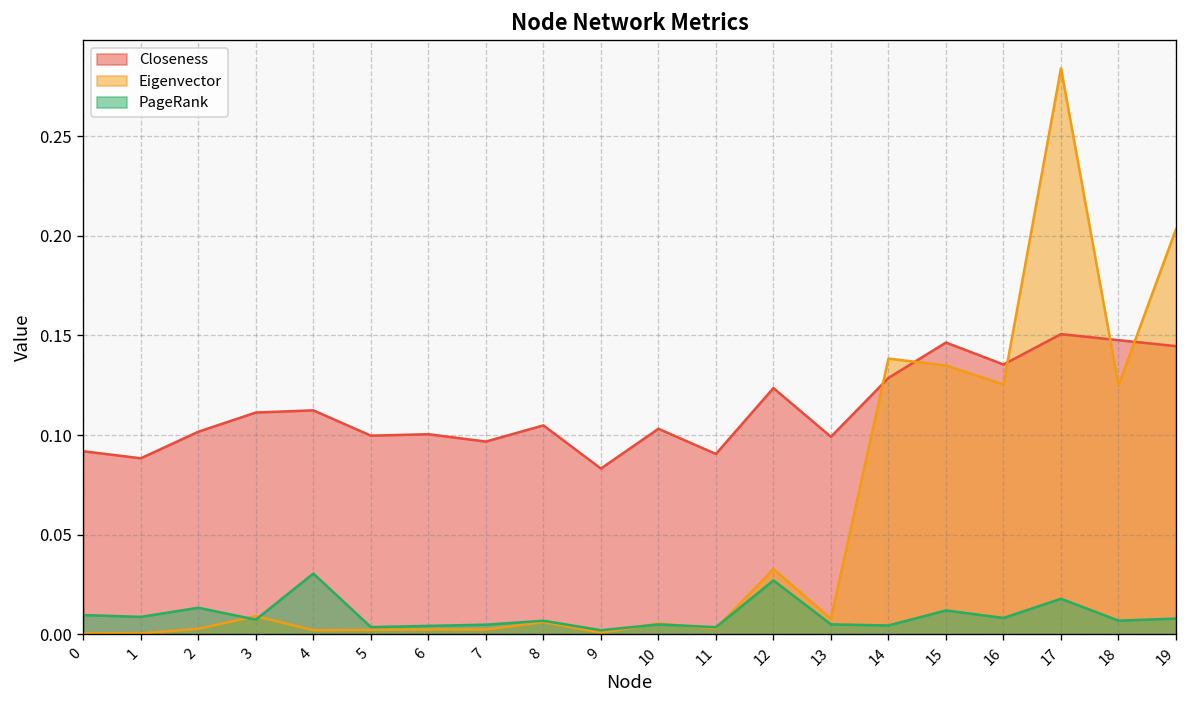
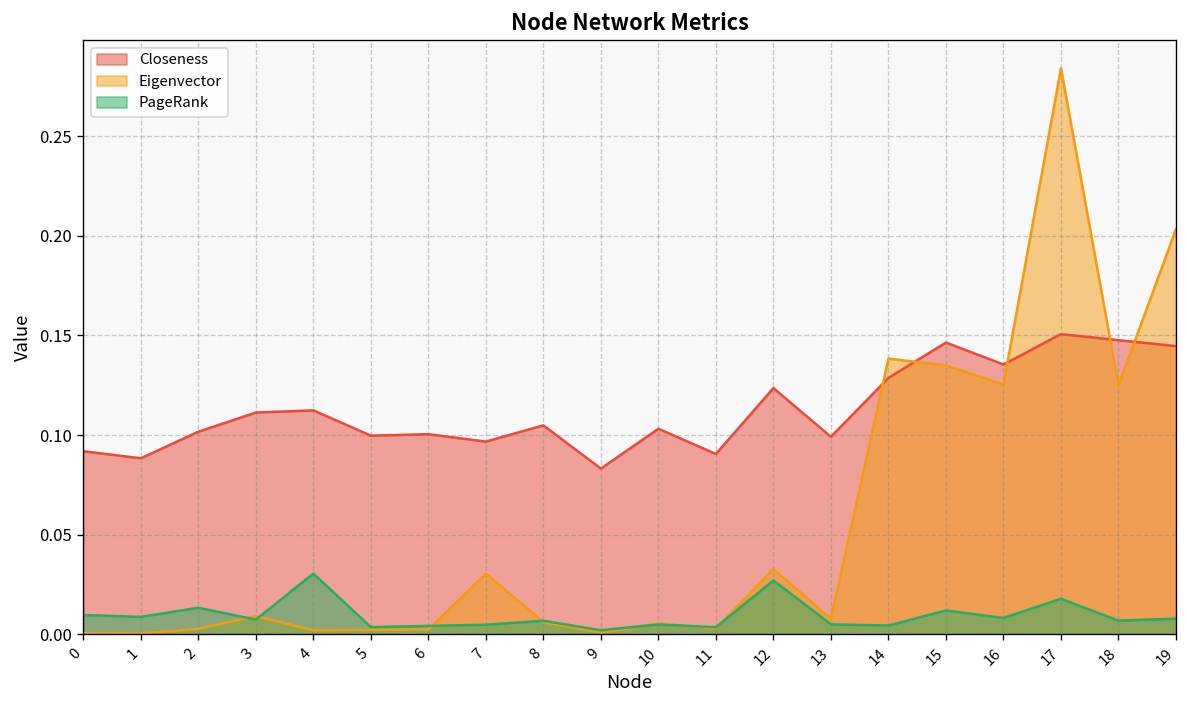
  {
    "Closeness": {
      "0": 0.092,
      "1": 0.088,
      "2": 0.102,
      "3": 0.111,
      "4": 0.112,
      "5": 0.100,
      "6": 0.100,
      "7": 0.097,
      "8": 0.105,
      "9": 0.083,
      "10": 0.103,
      "11": 0.091,
      "12": 0.124,
      "13": 0.099,
      "14": 0.129,
      "15": 0.146,
      "16": 0.135,
      "17": 0.151,
      "18": 0.148,
      "19": 0.145
    },
    "Eigenvector": {
      "0": 0.001,
      "1": 0.000,
      "2": 0.003,
      "3": 0.009,
      "4": 0.002,
      "6": 0.002,
-     "7": 0.002,
+     "7": 0.030,
      "12": 0.033,
      "13": 0.008,
      "14": 0.138,
      "15": 0.135,
      "16": 0.125,
      "17": 0.284,
      "18": 0.125,
      "19": 0.203
    },
    "PageRank": {
      "0": 0.010,
      "1": 0.009,
      "2": 0.013,
      "3": 0.007,
      "4": 0.031,
      "6": 0.004,
      "7": 0.005,
      "12": 0.027,
      "13": 0.005,
      "14": 0.004,
      "15": 0.012,
      "16": 0.008,
      "17": 0.018,
      "18": 0.007,
      "19": 0.008
    }
  }
